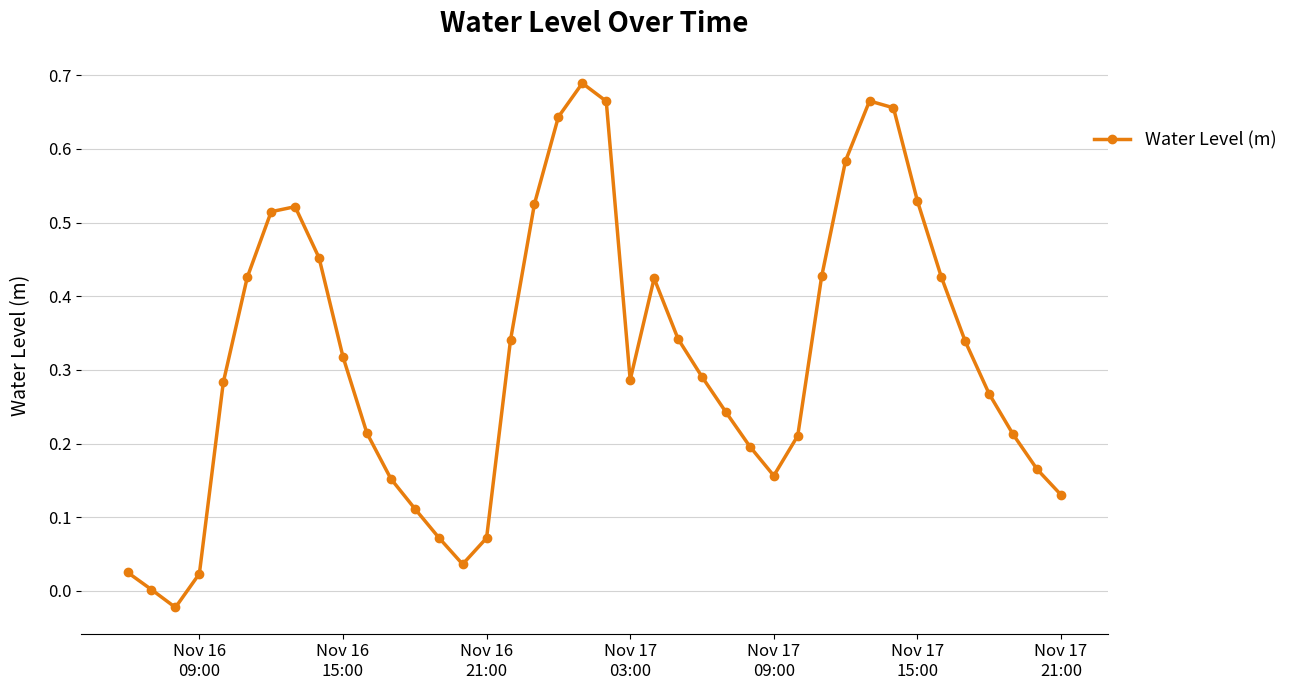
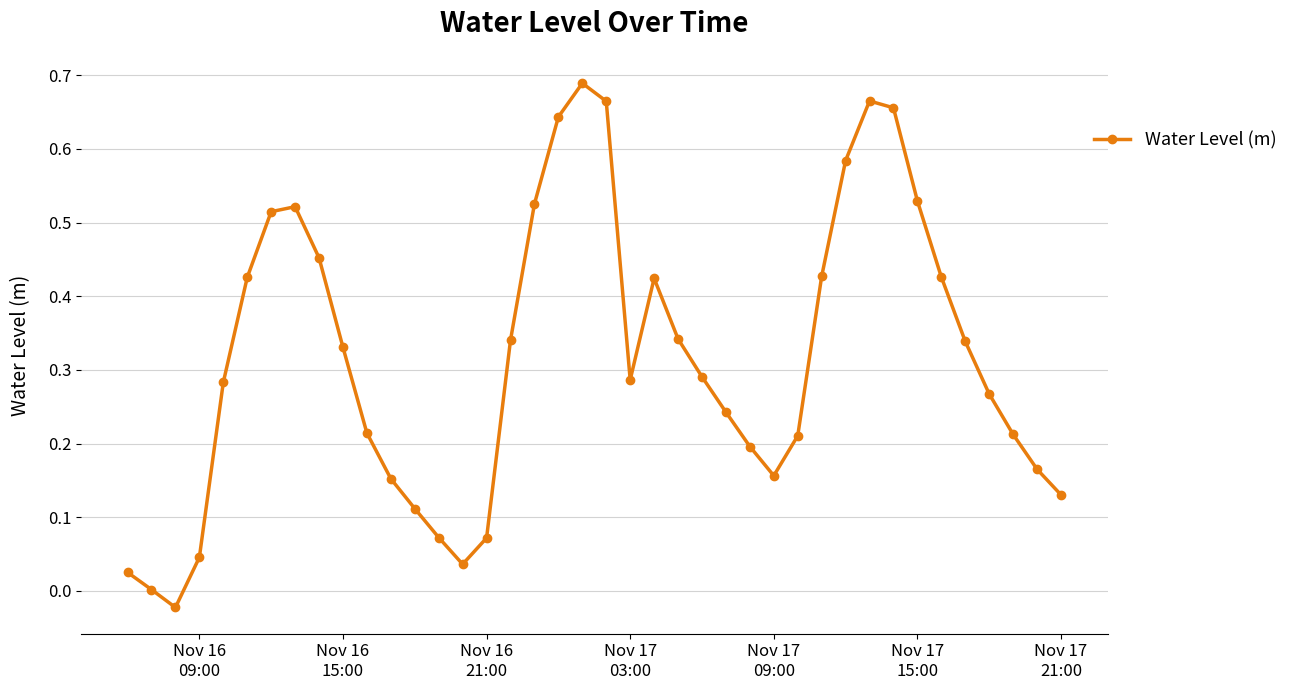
  {
-   "Nov 16 09:00": 0.02,
-   "Nov 16 15:00": 0.32,
+   "Nov 16 09:00": 0.05,
+   "Nov 16 15:00": 0.33,
    "Nov 16 21:00": 0.07,
    "Nov 17 03:00": 0.29,
    "Nov 17 09:00": 0.16,
    "Nov 17 15:00": 0.53,
    "Nov 17 21:00": 0.13
  }
